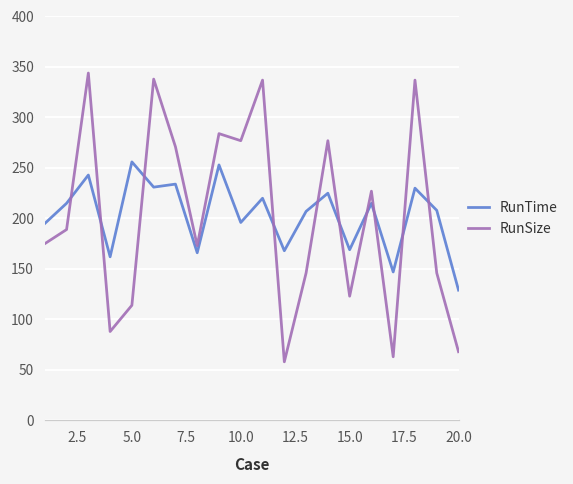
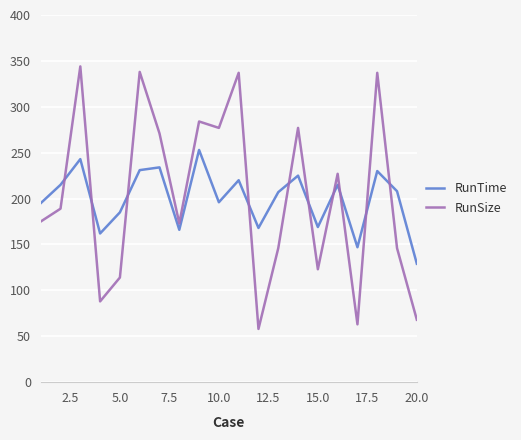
  {
    "RunTime": {
-     "5.0": 260,
+     "5.0": 190,
      "10.0": 200,
      "15.0": 170,
      "20.0": 130
    },
    "RunSize": {
      "5.0": 110,
      "10.0": 280,
      "15.0": 120,
      "20.0": 70
    }
  }
